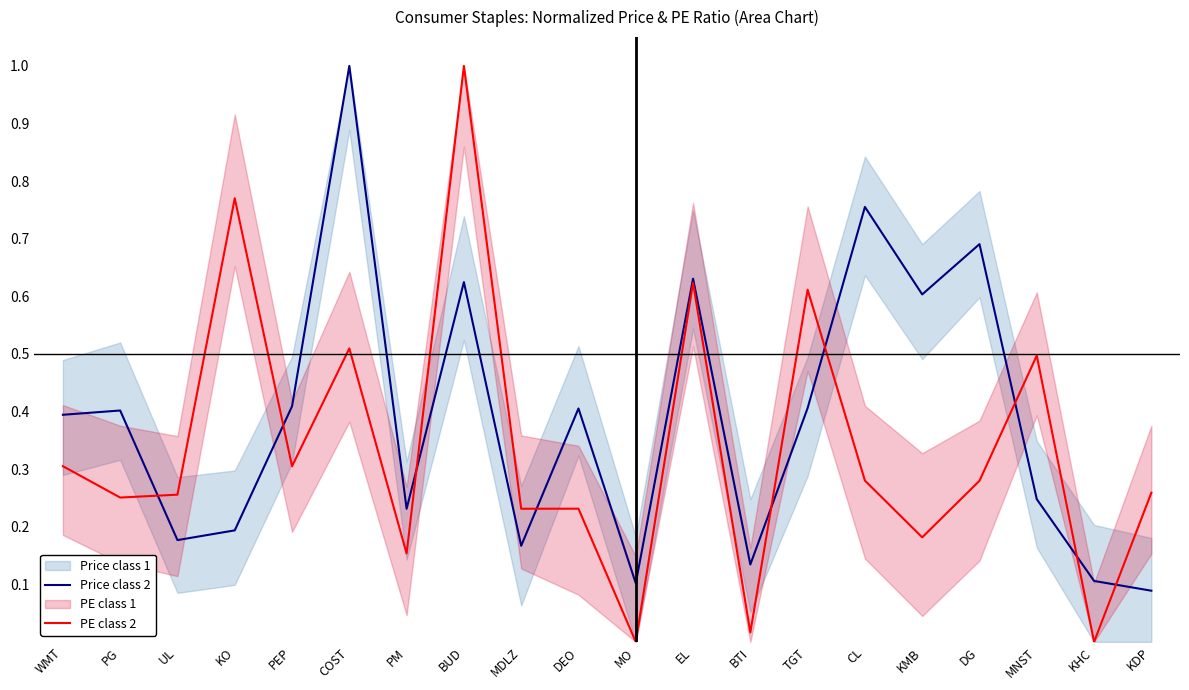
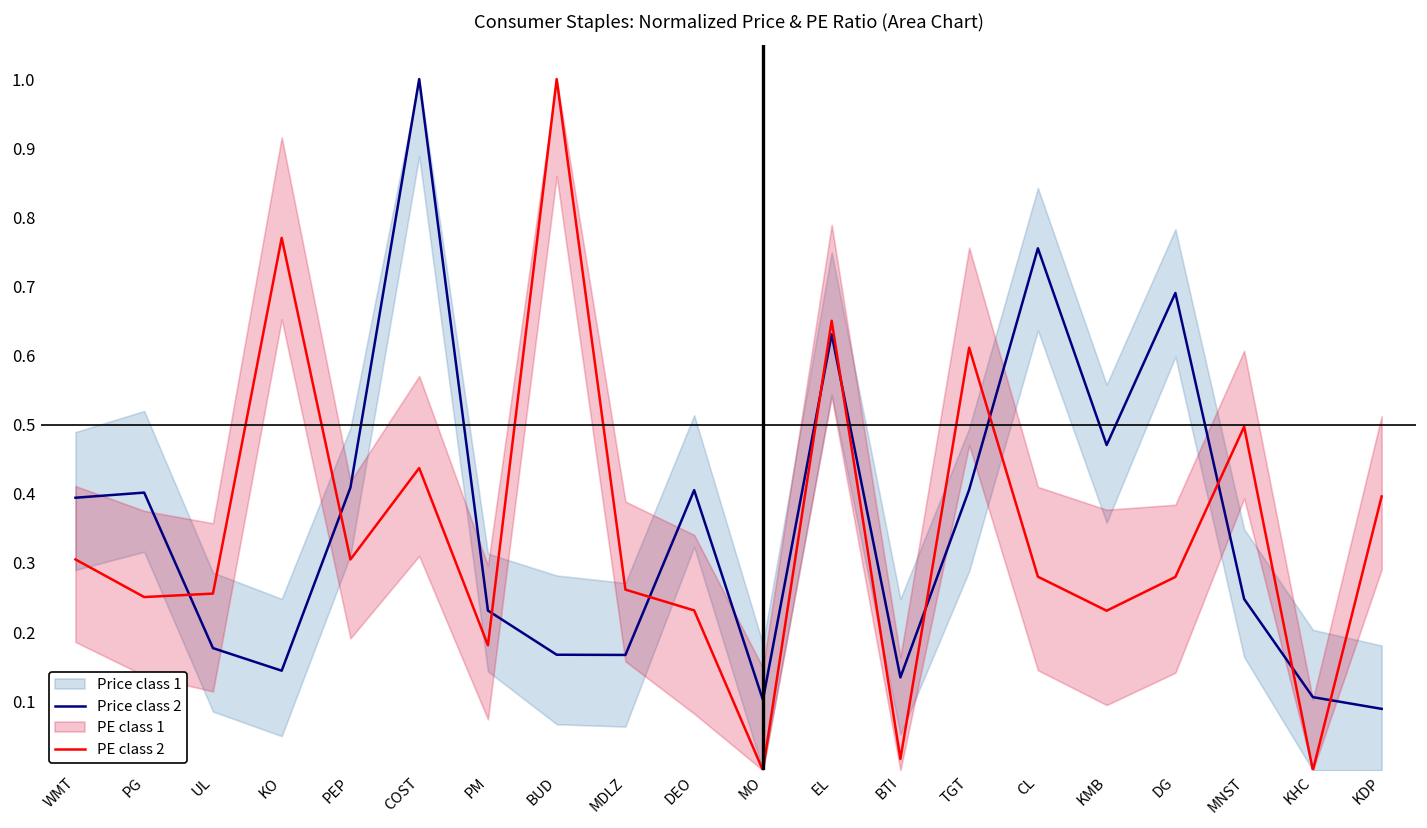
  {
    "Price class 2": {
      "WMT": 0.39,
      "PG": 0.40,
      "UL": 0.18,
-     "KO": 0.19,
+     "KO": 0.14,
      "PEP": 0.41,
      "PM": 0.23,
-     "BUD": 0.62,
+     "BUD": 0.17,
      "MDLZ": 0.17,
      "DEO": 0.41,
      "MO": 0.10,
      "EL": 0.63,
      "BTI": 0.13,
      "TGT": 0.41,
      "CL": 0.76,
-     "KMB": 0.60,
+     "KMB": 0.47,
      "DG": 0.69,
      "MNST": 0.25,
      "KDP": 0.09
    },
    "Price class 1": {
      "MO": 0.18,
      "KHC": 0.20,
      "KDP": 0.18
    },
    "PE class 2": {
      "WMT": 0.31,
      "PG": 0.25,
      "UL": 0.26,
      "KO": 0.77,
      "PEP": 0.30,
-     "COST": 0.51,
-     "PM": 0.15,
-     "MDLZ": 0.23,
+     "COST": 0.44,
+     "PM": 0.18,
+     "MDLZ": 0.26,
      "DEO": 0.23,
      "MO": 0.00,
-     "EL": 0.62,
+     "EL": 0.65,
      "BTI": 0.02,
      "TGT": 0.61,
      "CL": 0.28,
-     "KMB": 0.18,
+     "KMB": 0.23,
      "DG": 0.28,
      "MNST": 0.50,
      "KHC": 0.00,
-     "KDP": 0.26
+     "KDP": 0.40
    },
    "PE class 1": {
      "MO": 0.15,
      "BTI": 0.16
    }
  }
